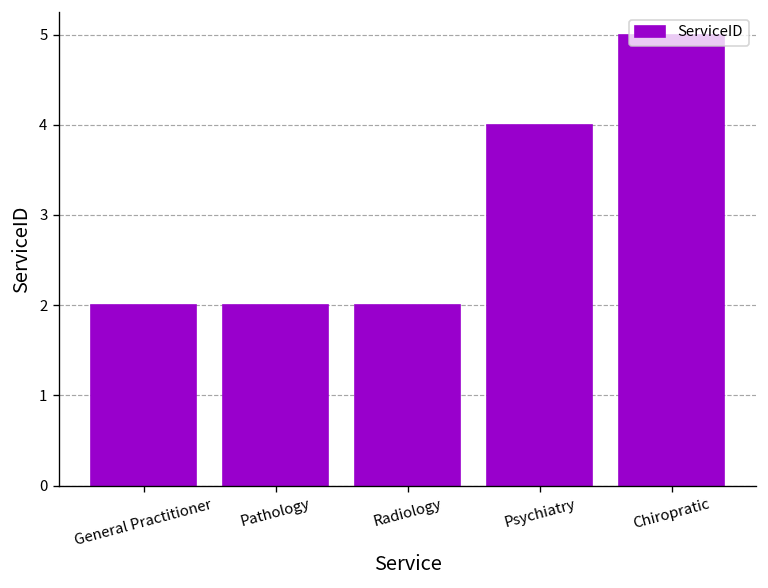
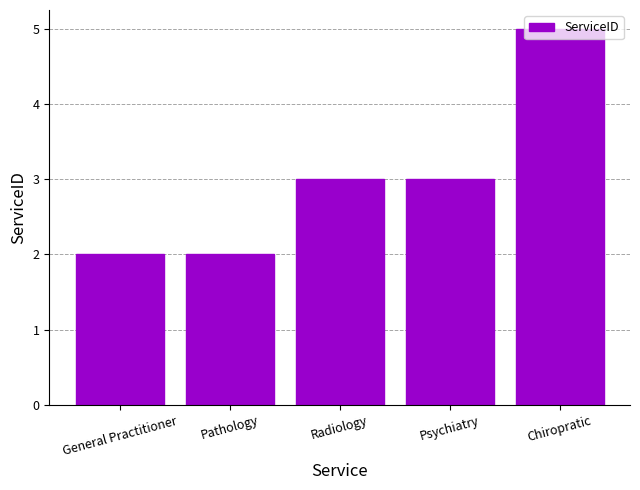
  {
    "General Practitioner": 2,
    "Pathology": 2,
-   "Radiology": 2,
-   "Psychiatry": 4
+   "Radiology": 3,
+   "Psychiatry": 3
  }
